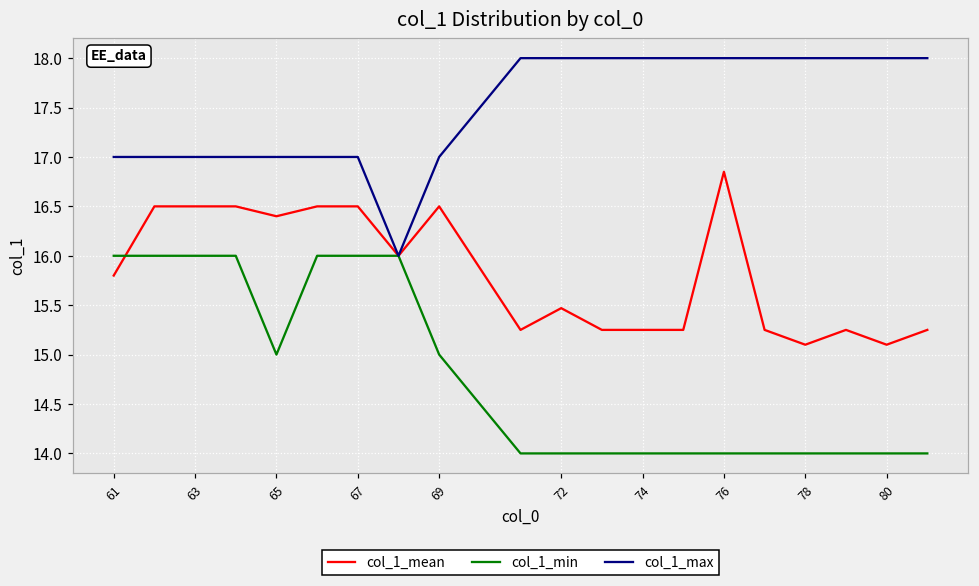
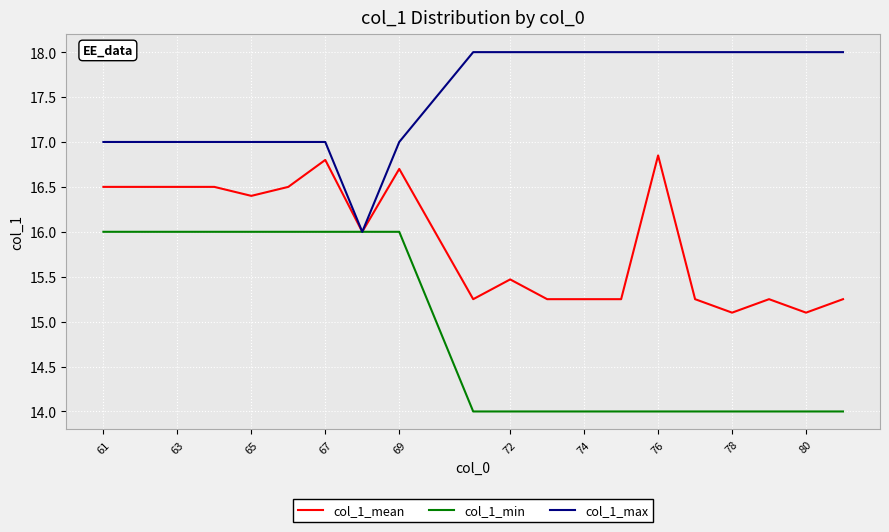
  {
    "col_1_mean": {
-     "61": 15.8,
+     "61": 16.5,
      "63": 16.5,
      "65": 16.4,
-     "67": 16.5,
-     "69": 16.5,
+     "67": 16.8,
+     "69": 16.7,
      "72": 15.5,
      "74": 15.3,
      "76": 16.9,
      "78": 15.1,
      "80": 15.1
    },
    "col_1_min": {
      "61": 16,
      "63": 16,
-     "65": 15,
+     "65": 16,
      "67": 16,
-     "69": 15,
+     "69": 16,
      "72": 14,
      "74": 14,
      "76": 14,
      "78": 14,
      "80": 14
    },
    "col_1_max": {
      "61": 17.0,
      "63": 17.0,
      "65": 17.0,
      "67": 17.0,
      "69": 17.0,
      "72": 18.0,
      "74": 18.0,
      "76": 18.0,
      "78": 18.0,
      "80": 18.0
    }
  }
